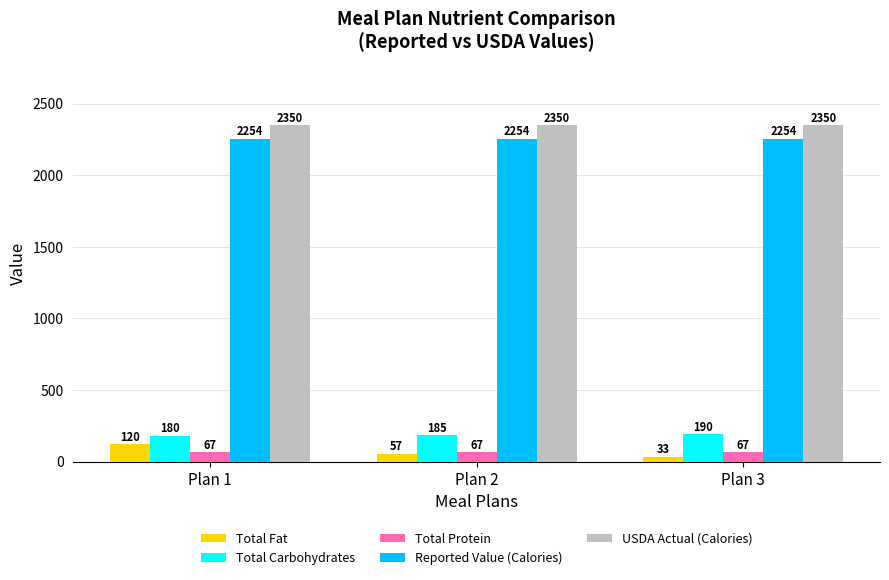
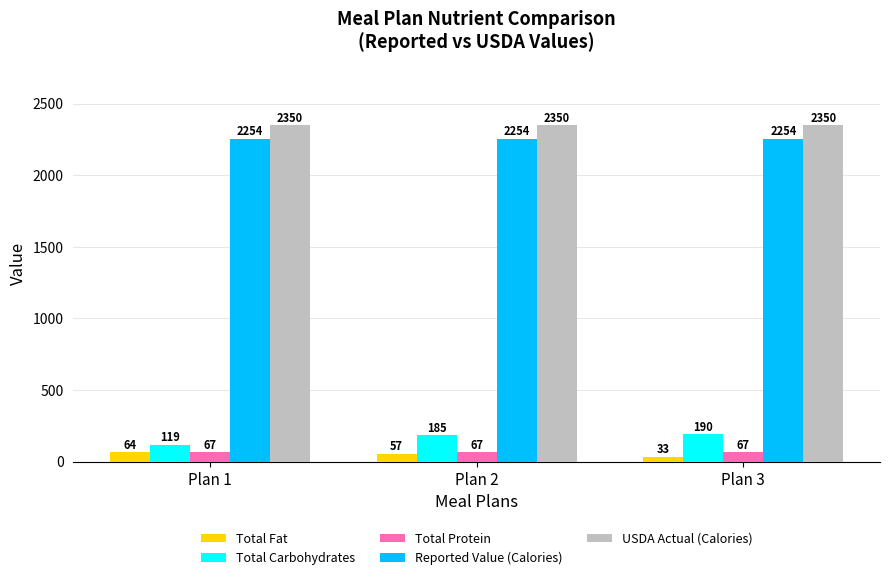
  {
    "Total Fat": {
-     "Plan 1": 120,
+     "Plan 1": 64,
      "Plan 2": 57,
      "Plan 3": 33
    },
    "Total Carbohydrates": {
-     "Plan 1": 180,
+     "Plan 1": 119,
      "Plan 2": 185,
      "Plan 3": 190
    },
    "Total Protein": {
      "Plan 1": 67,
      "Plan 2": 67,
      "Plan 3": 67
    },
    "Reported Value (Calories)": {
      "Plan 1": 2254,
      "Plan 2": 2254,
      "Plan 3": 2254
    },
    "USDA Actual (Calories)": {
      "Plan 1": 2350,
      "Plan 2": 2350,
      "Plan 3": 2350
    }
  }
